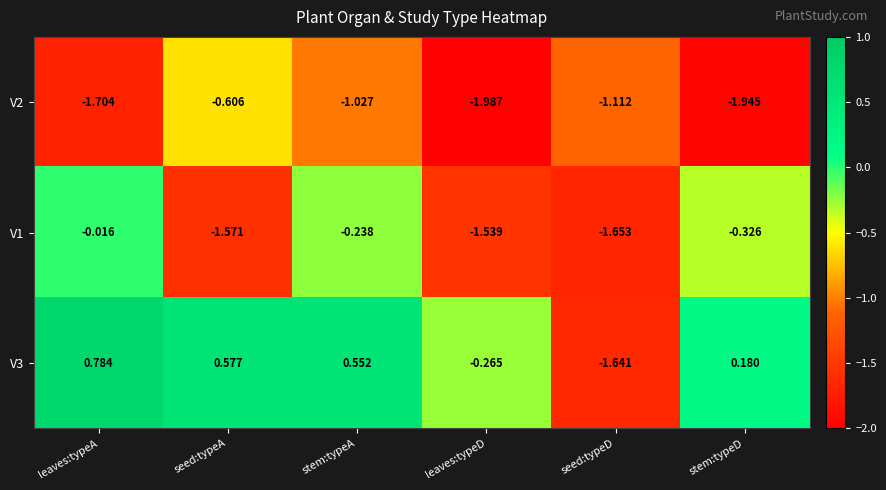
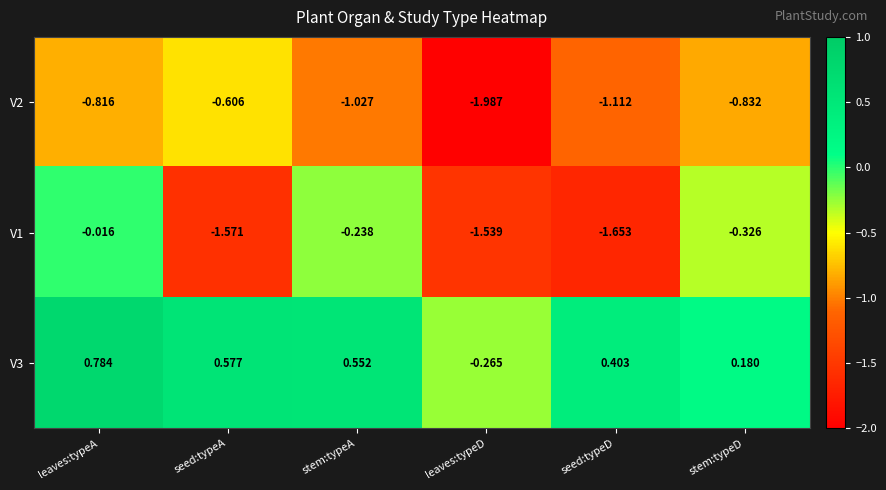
  {
    "V2": {
-     "leaves:typeA": -1.704,
+     "leaves:typeA": -0.816,
      "seed:typeA": -0.606,
      "stem:typeA": -1.027,
      "leaves:typeD": -1.987,
      "seed:typeD": -1.112,
-     "stem:typeD": -1.945
+     "stem:typeD": -0.832
    },
    "V1": {
      "leaves:typeA": -0.016,
      "seed:typeA": -1.571,
      "stem:typeA": -0.238,
      "leaves:typeD": -1.539,
      "seed:typeD": -1.653,
      "stem:typeD": -0.326
    },
    "V3": {
      "leaves:typeA": 0.784,
      "seed:typeA": 0.577,
      "stem:typeA": 0.552,
      "leaves:typeD": -0.265,
-     "seed:typeD": -1.641,
+     "seed:typeD": 0.403,
      "stem:typeD": 0.180
    }
  }
